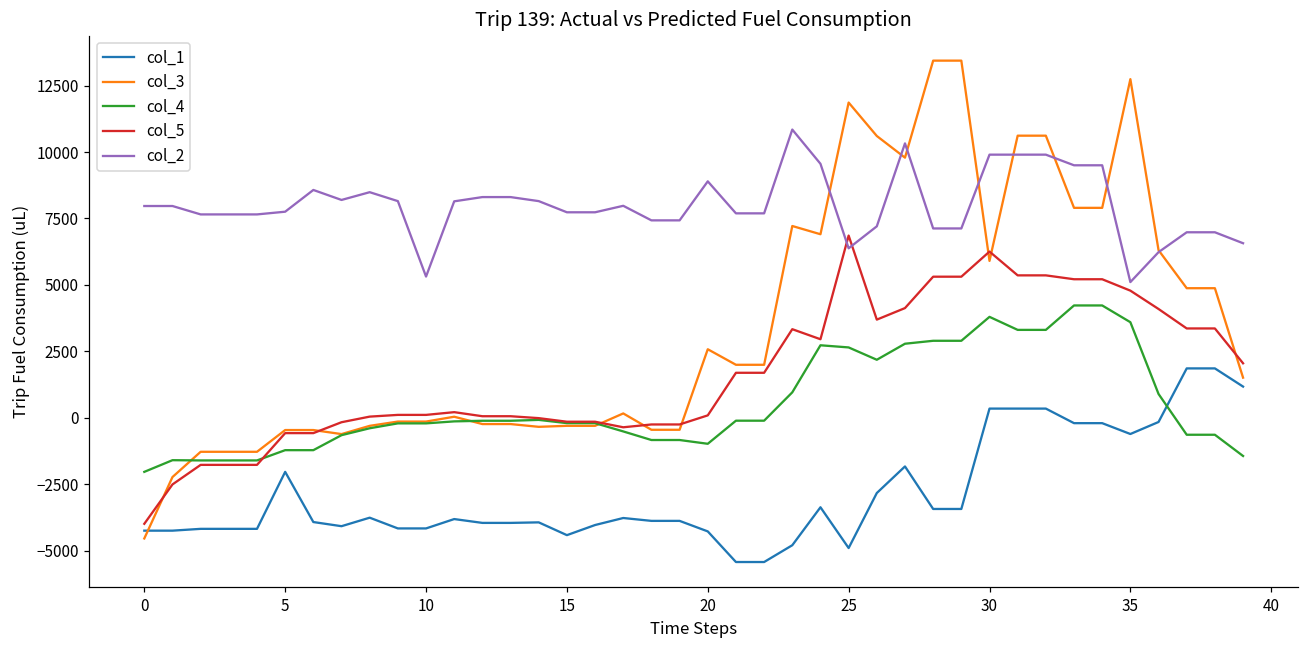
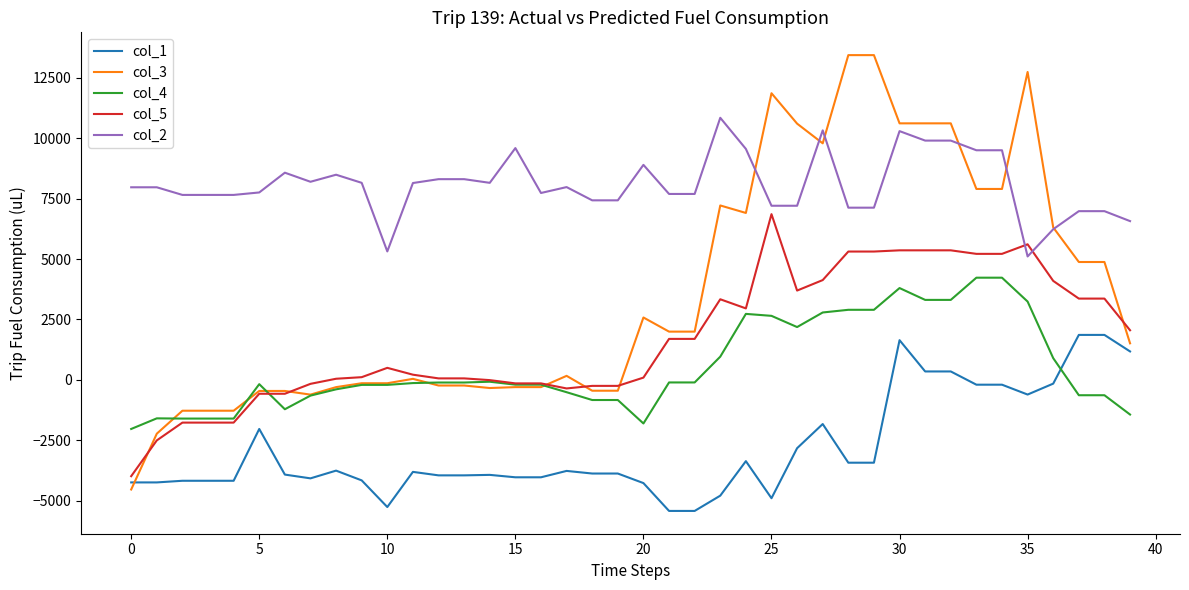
  {
    "col_1": {
      "0": -4200,
      "5": -2000,
-     "10": -4200,
-     "15": -4400,
+     "10": -5300,
+     "15": -4000,
      "20": -4300,
      "25": -4900,
-     "30": 300,
+     "30": 1600,
      "35": -600
    },
    "col_3": {
      "0": -4500,
      "5": -500,
      "20": 2600,
      "25": 11900,
-     "30": 5900,
+     "30": 10600,
      "35": 12700
    },
    "col_4": {
      "0": -2000,
-     "5": -1200,
-     "20": -1000,
+     "5": -200,
+     "20": -1800,
      "25": 2600,
      "30": 3800,
-     "35": 3600
+     "35": 3200
    },
    "col_5": {
      "0": -4000,
      "5": -600,
-     "10": 100,
+     "10": 500,
      "20": 100,
      "25": 6900,
-     "30": 6300,
-     "35": 4800
+     "30": 5400,
+     "35": 5600
    },
    "col_2": {
      "0": 8000,
      "5": 7800,
      "10": 5300,
-     "15": 7700,
+     "15": 9600,
      "20": 8900,
-     "25": 6400,
-     "30": 9900,
+     "25": 7200,
+     "30": 10300,
      "35": 5100
    }
  }
